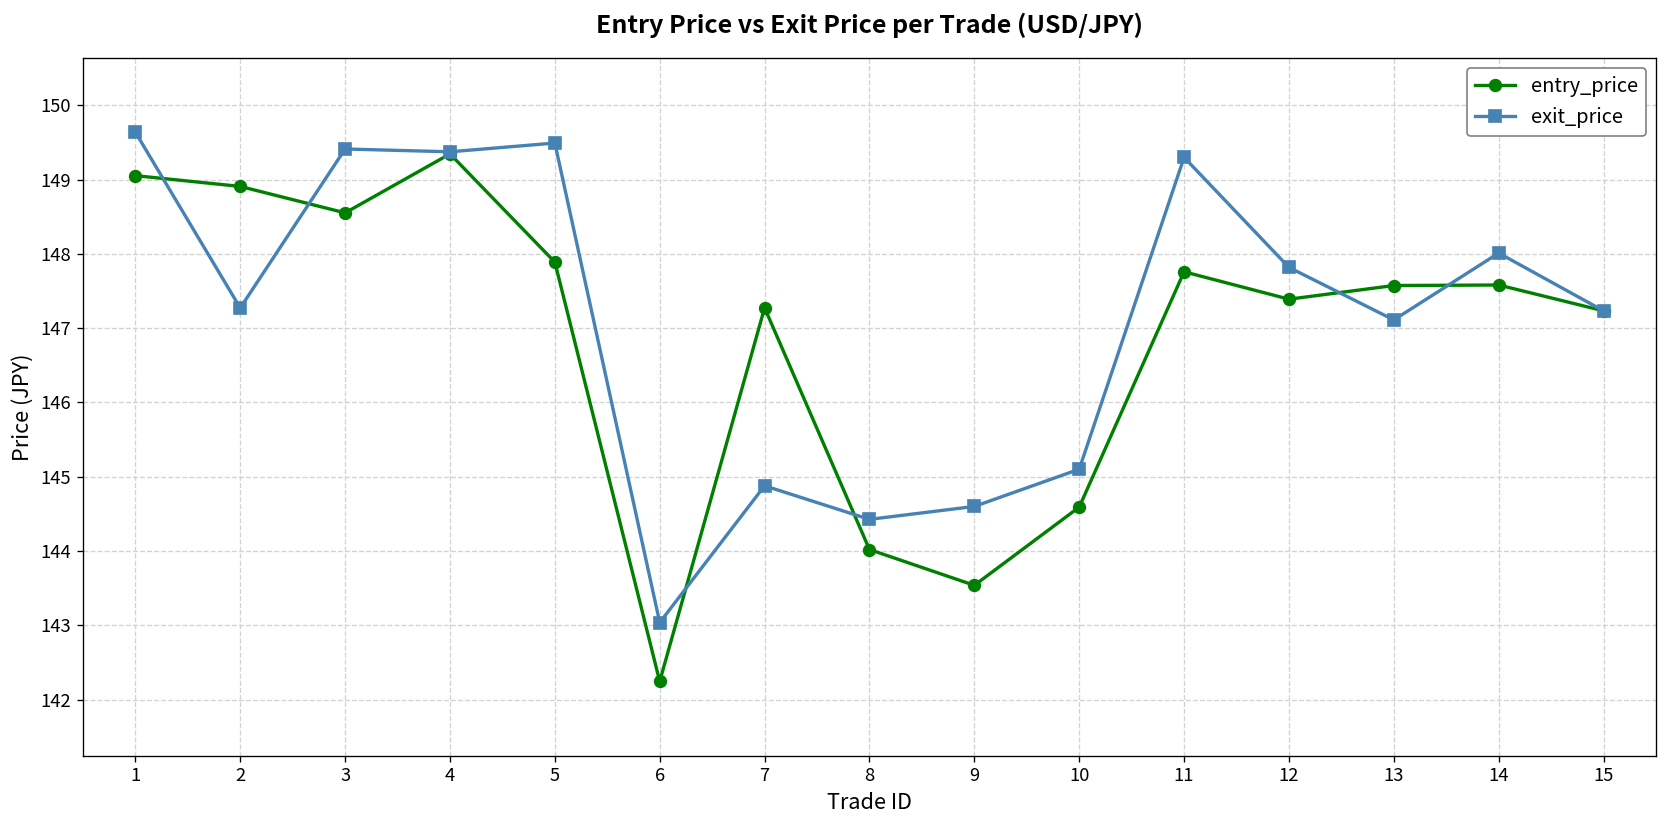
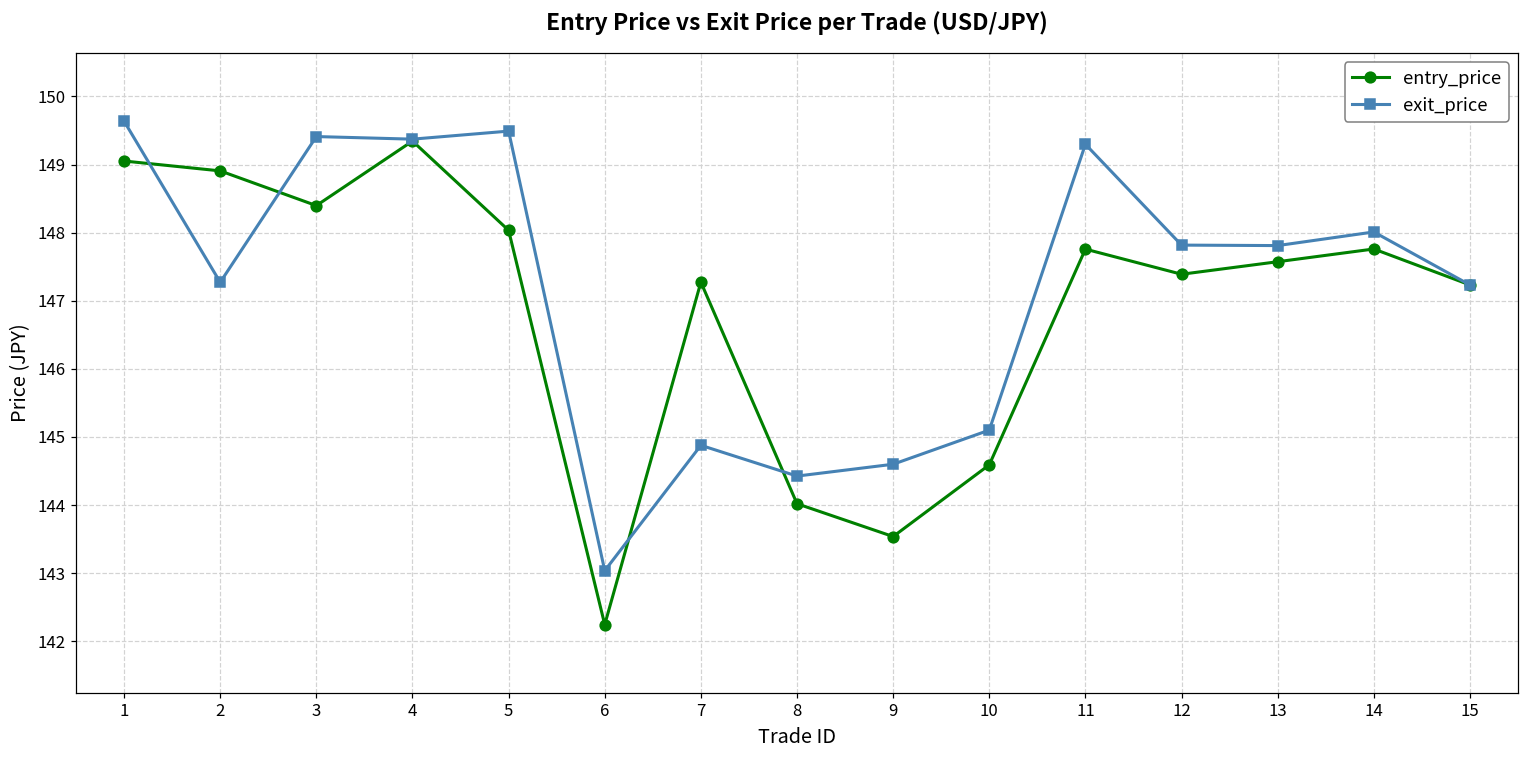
  {
    "entry_price": {
      "1": 149.1,
      "2": 148.9,
-     "3": 148.6,
-     "5": 147.9,
+     "3": 148.4,
+     "5": 148.0,
      "6": 142.2,
      "7": 147.3,
      "8": 144.0,
      "9": 143.5,
      "10": 144.6,
      "11": 147.8,
      "12": 147.4,
      "13": 147.6,
-     "14": 147.6
+     "14": 147.8
    },
    "exit_price": {
      "1": 149.6,
      "2": 147.3,
      "3": 149.4,
      "5": 149.5,
      "6": 143.0,
      "7": 144.9,
      "8": 144.4,
      "9": 144.6,
      "10": 145.1,
      "11": 149.3,
      "12": 147.8,
-     "13": 147.1,
+     "13": 147.8,
      "14": 148.0
    }
  }
